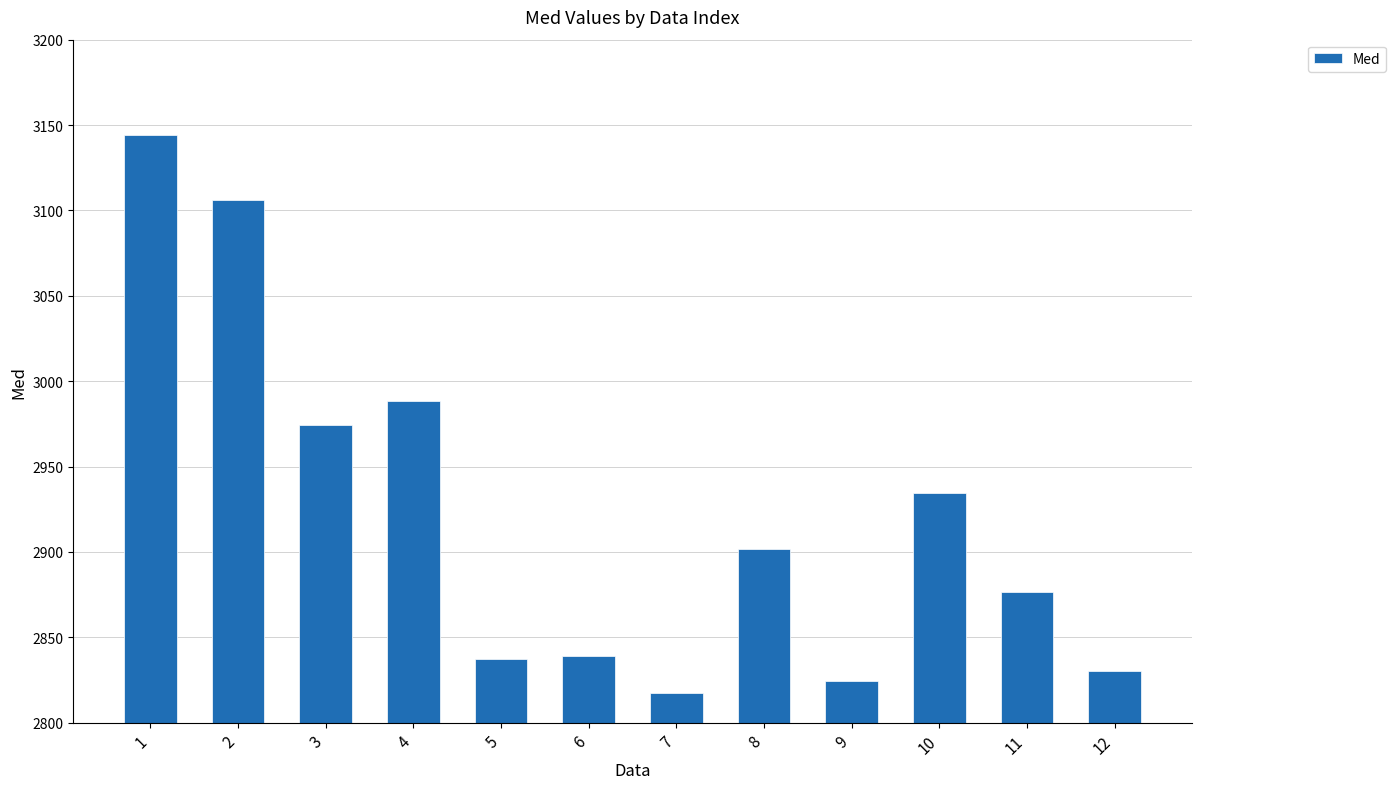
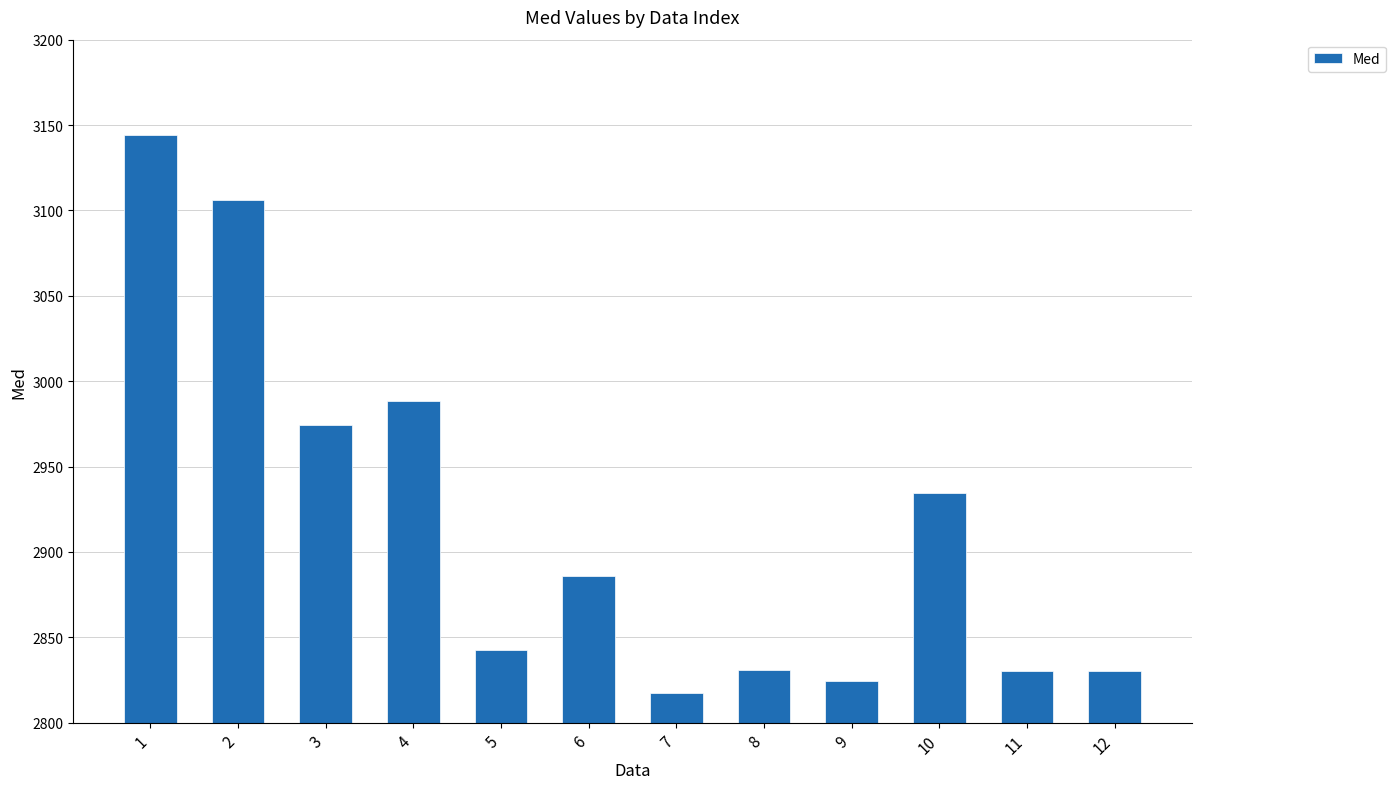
  {
    "1": 3144,
    "2": 3106,
    "3": 2974,
    "4": 2989,
-   "5": 2837,
-   "6": 2839,
+   "5": 2842,
+   "6": 2886,
    "7": 2817,
-   "8": 2902,
+   "8": 2831,
    "9": 2824,
    "10": 2934,
-   "11": 2877,
+   "11": 2830,
    "12": 2830
  }
